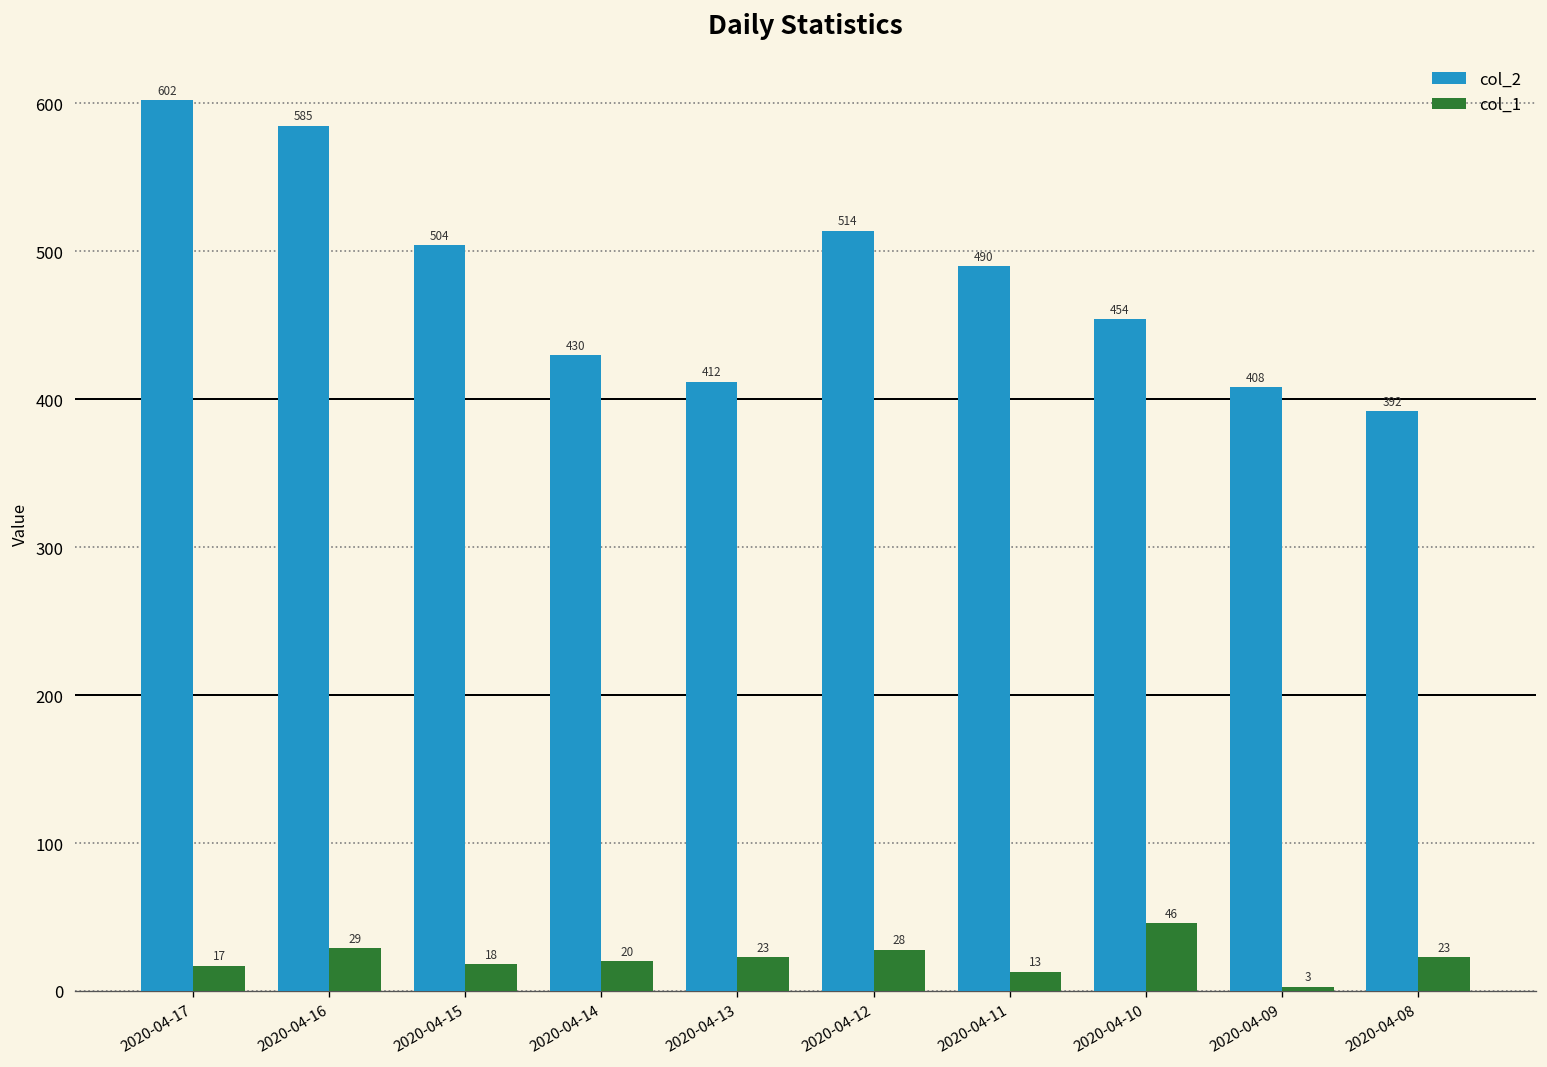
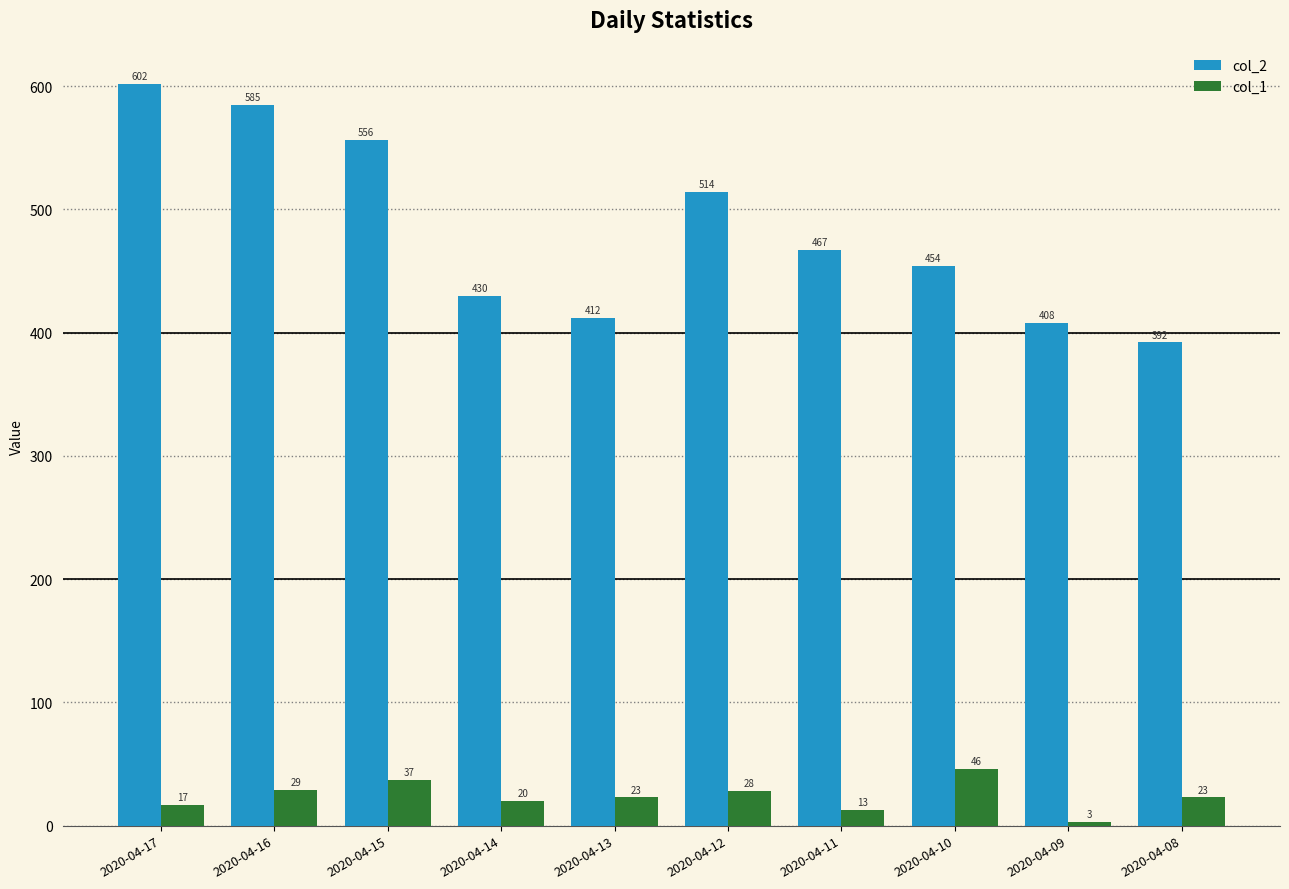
  {
    "col_2": {
      "2020-04-17": 602,
      "2020-04-16": 585,
-     "2020-04-15": 504,
+     "2020-04-15": 556,
      "2020-04-14": 430,
      "2020-04-13": 412,
      "2020-04-12": 514,
-     "2020-04-11": 490,
+     "2020-04-11": 467,
      "2020-04-10": 454,
      "2020-04-09": 408,
      "2020-04-08": 392
    },
    "col_1": {
      "2020-04-17": 17,
      "2020-04-16": 29,
-     "2020-04-15": 18,
+     "2020-04-15": 37,
      "2020-04-14": 20,
      "2020-04-13": 23,
      "2020-04-12": 28,
      "2020-04-11": 13,
      "2020-04-10": 46,
      "2020-04-09": 3,
      "2020-04-08": 23
    }
  }
